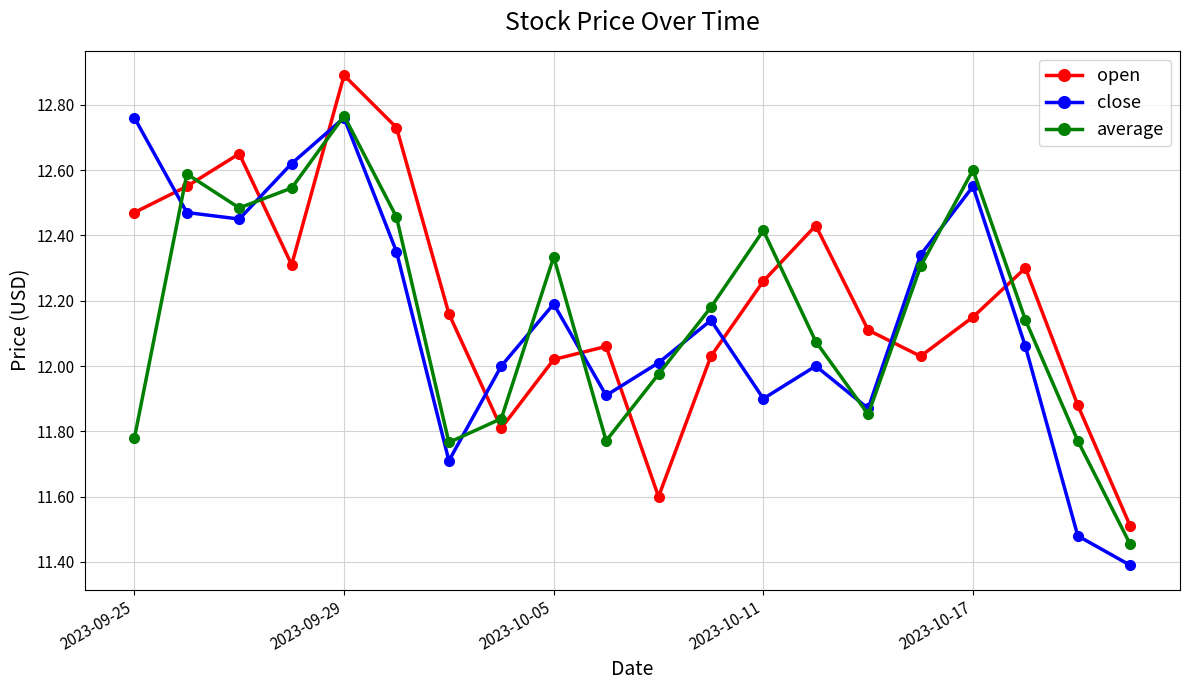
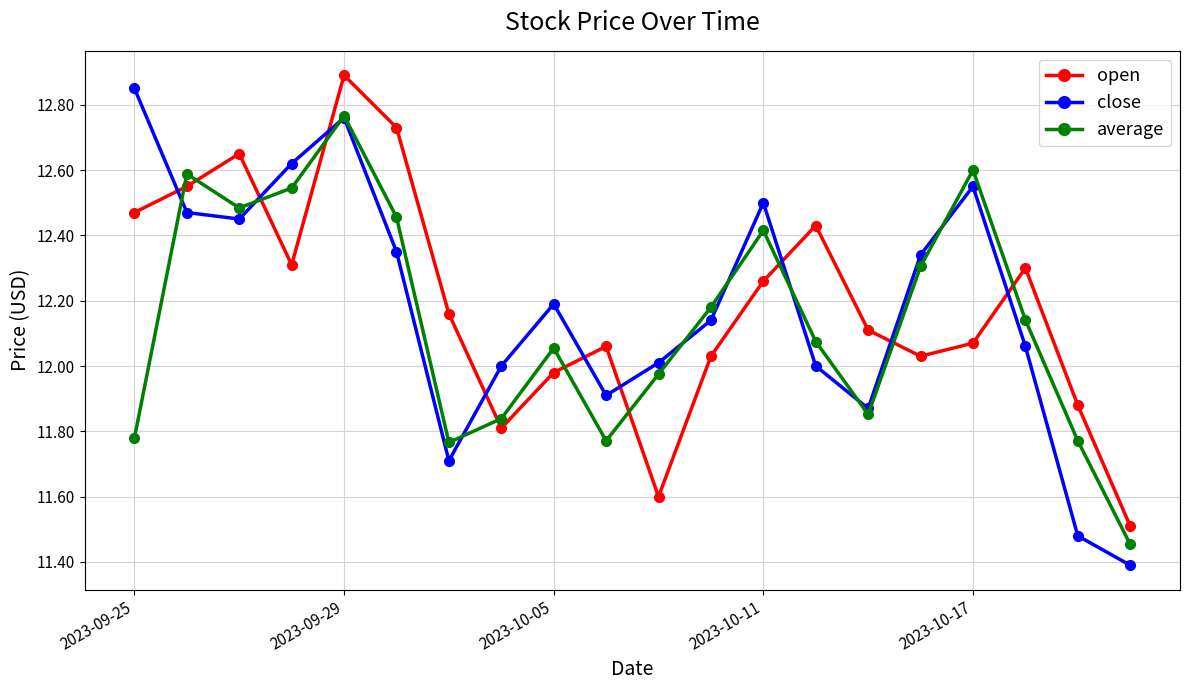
  {
    "open": {
      "2023-09-25": 12.47,
      "2023-09-29": 12.89,
-     "2023-10-05": 12.02,
+     "2023-10-05": 11.98,
      "2023-10-11": 12.26,
-     "2023-10-17": 12.15
+     "2023-10-17": 12.07
    },
    "close": {
-     "2023-09-25": 12.76,
+     "2023-09-25": 12.85,
      "2023-10-05": 12.19,
-     "2023-10-11": 11.9,
+     "2023-10-11": 12.5,
      "2023-10-17": 12.55
    },
    "average": {
      "2023-09-25": 11.78,
-     "2023-10-05": 12.33,
+     "2023-10-05": 12.06,
      "2023-10-11": 12.42,
      "2023-10-17": 12.60
    }
  }
